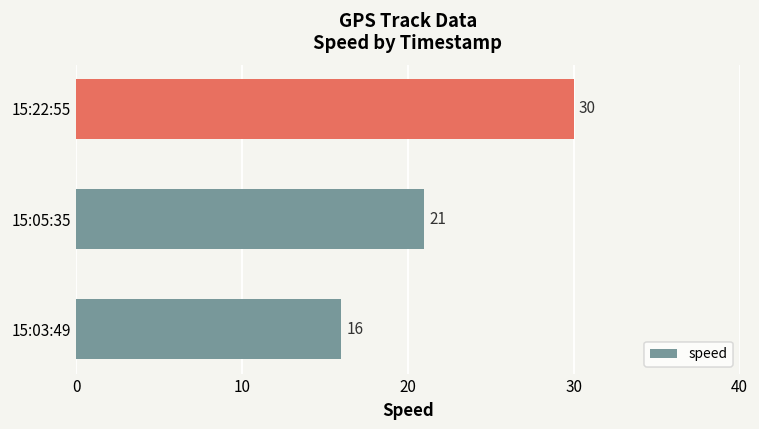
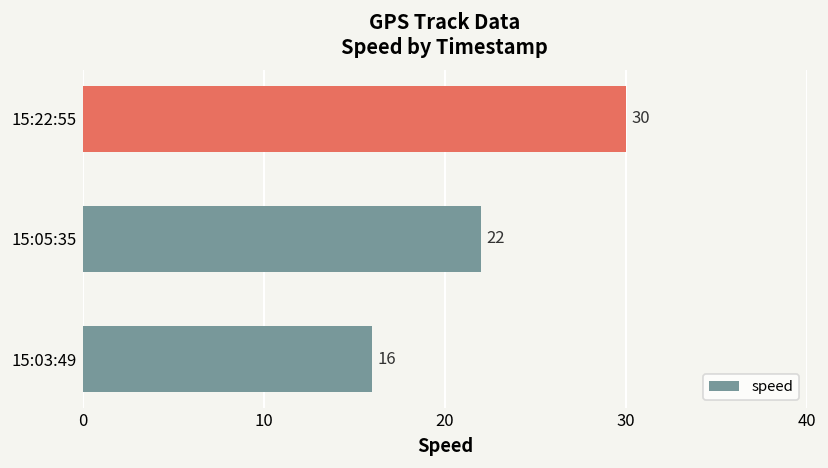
  {
    "15:22:55": 30,
-   "15:05:35": 21,
+   "15:05:35": 22,
    "15:03:49": 16
  }
